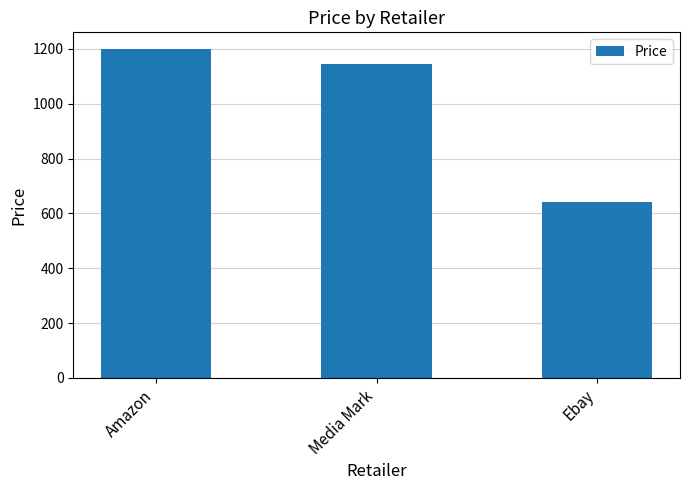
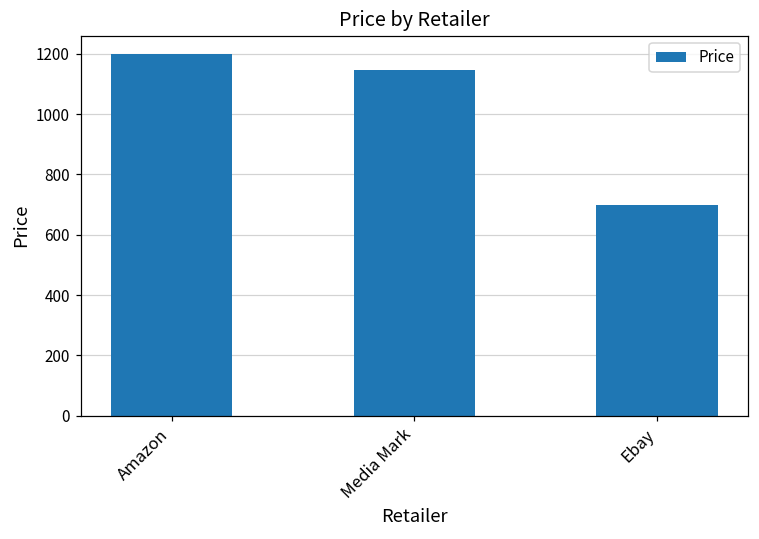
  {
    "Amazon": 1200,
    "Media Mark": 1150,
-   "Ebay": 640
+   "Ebay": 700
  }
